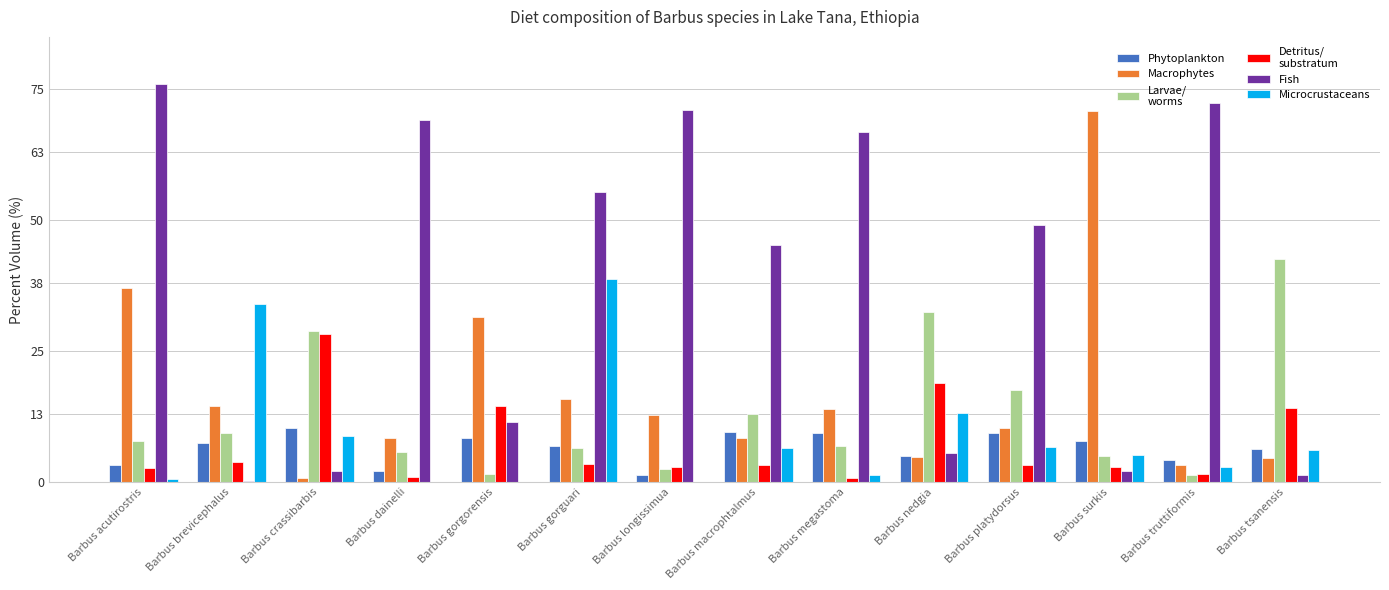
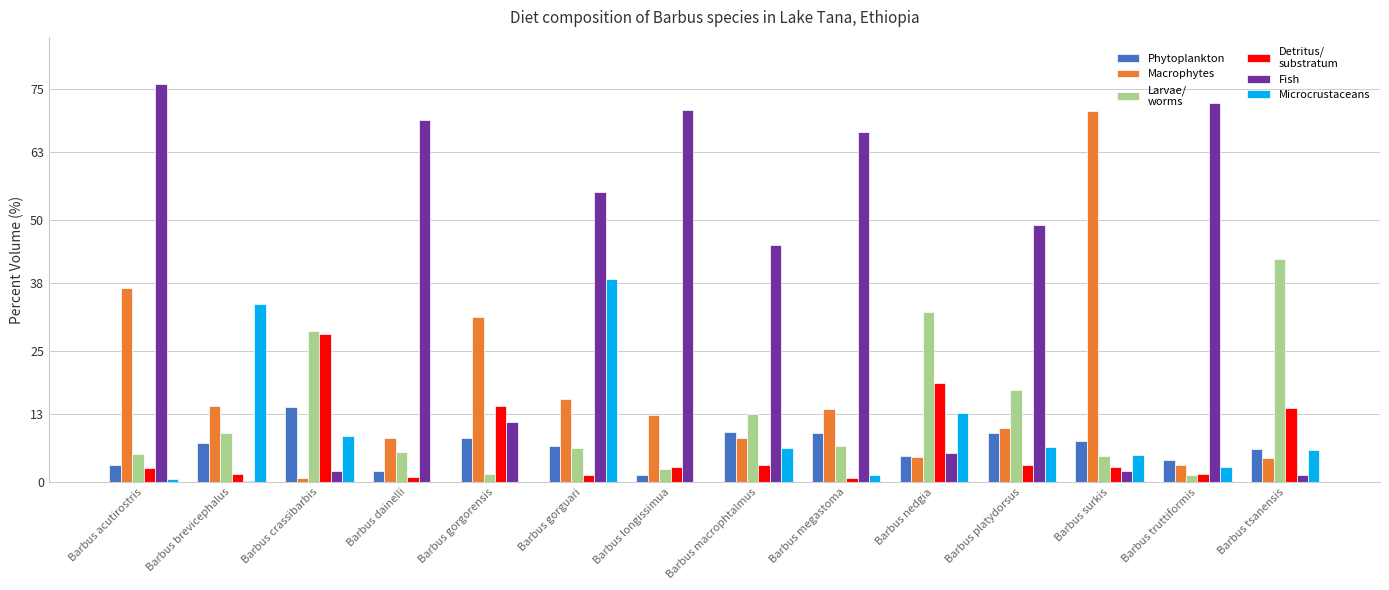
  {
    "Phytoplankton": {
      "Barbus acutirostris": 3,
      "Barbus brevicephalus": 7,
-     "Barbus crassibarbis": 10,
+     "Barbus crassibarbis": 14,
      "Barbus dainelli": 2,
      "Barbus gorgorensis": 9,
      "Barbus gorguari": 7,
      "Barbus longissimua": 1,
      "Barbus macrophtalmus": 10,
      "Barbus megastoma": 9,
      "Barbus nedgia": 5,
      "Barbus platydorsus": 9,
      "Barbus surkis": 8,
      "Barbus truttiformis": 4,
      "Barbus tsanensis": 6
    },
    "Macrophytes": {
      "Barbus acutirostris": 37,
      "Barbus brevicephalus": 15,
      "Barbus crassibarbis": 1,
      "Barbus dainelli": 9,
      "Barbus gorgorensis": 32,
      "Barbus gorguari": 16,
      "Barbus longissimua": 13,
      "Barbus macrophtalmus": 8,
      "Barbus megastoma": 14,
      "Barbus nedgia": 5,
      "Barbus platydorsus": 10,
      "Barbus surkis": 71,
      "Barbus truttiformis": 3,
      "Barbus tsanensis": 5
    },
    "Larvae/ worms": {
-     "Barbus acutirostris": 8,
+     "Barbus acutirostris": 5,
      "Barbus brevicephalus": 9,
      "Barbus crassibarbis": 29,
      "Barbus dainelli": 6,
      "Barbus gorgorensis": 2,
      "Barbus gorguari": 7,
      "Barbus longissimua": 3,
      "Barbus macrophtalmus": 13,
      "Barbus megastoma": 7,
      "Barbus nedgia": 33,
      "Barbus platydorsus": 18,
      "Barbus surkis": 5,
      "Barbus truttiformis": 1,
      "Barbus tsanensis": 43
    },
    "Detritus/ substratum": {
      "Barbus acutirostris": 3,
-     "Barbus brevicephalus": 4,
+     "Barbus brevicephalus": 2,
      "Barbus crassibarbis": 28,
      "Barbus dainelli": 1,
      "Barbus gorgorensis": 15,
-     "Barbus gorguari": 3,
+     "Barbus gorguari": 1,
      "Barbus longissimua": 3,
      "Barbus macrophtalmus": 3,
      "Barbus megastoma": 1,
      "Barbus nedgia": 19,
      "Barbus platydorsus": 3,
      "Barbus surkis": 3,
      "Barbus truttiformis": 2,
      "Barbus tsanensis": 14
    },
    "Fish": {
      "Barbus acutirostris": 76,
      "Barbus crassibarbis": 2,
      "Barbus dainelli": 69,
      "Barbus gorgorensis": 12,
      "Barbus gorguari": 55,
      "Barbus longissimua": 71,
      "Barbus macrophtalmus": 45,
      "Barbus megastoma": 67,
      "Barbus nedgia": 6,
      "Barbus platydorsus": 49,
      "Barbus surkis": 2,
      "Barbus truttiformis": 72,
      "Barbus tsanensis": 1
    },
    "Microcrustaceans": {
      "Barbus acutirostris": 1,
      "Barbus brevicephalus": 34,
      "Barbus crassibarbis": 9,
      "Barbus dainelli": 0,
      "Barbus gorgorensis": 0,
      "Barbus gorguari": 39,
      "Barbus longissimua": 0,
      "Barbus macrophtalmus": 7,
      "Barbus megastoma": 1,
      "Barbus nedgia": 13,
      "Barbus platydorsus": 7,
      "Barbus surkis": 5,
      "Barbus truttiformis": 3,
      "Barbus tsanensis": 6
    }
  }
